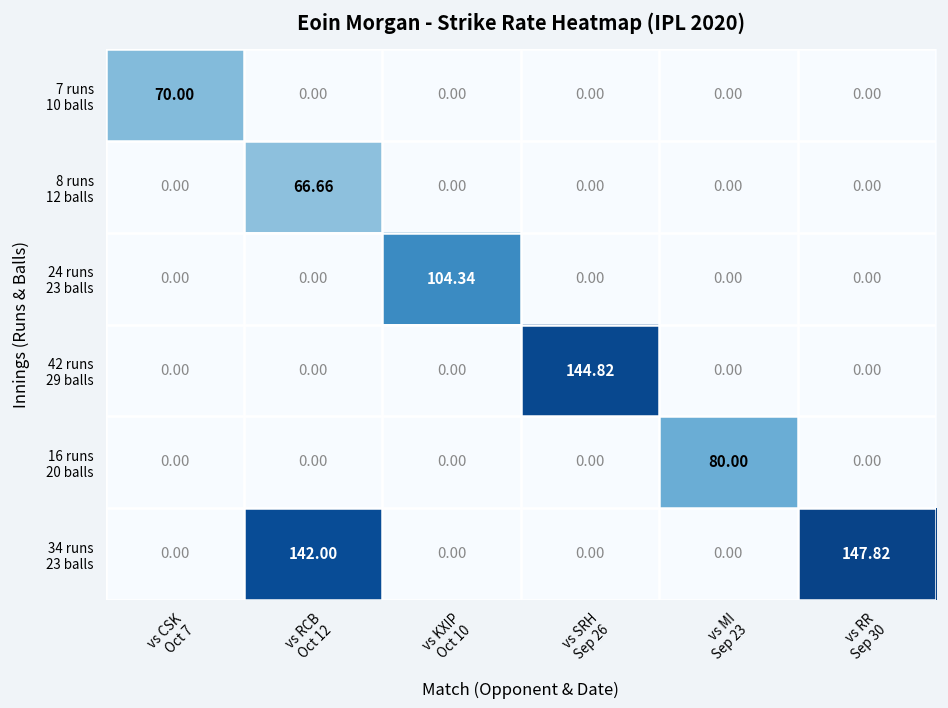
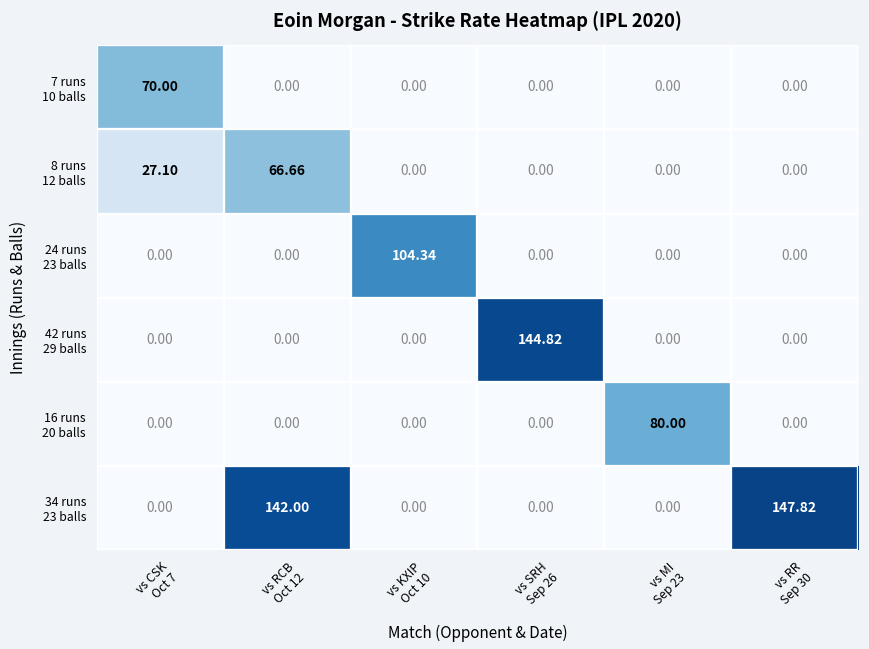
  {
    "7 runs 10 balls": {
      "vs CSK Oct 7": 70.00,
      "vs RCB Oct 12": 0.00,
      "vs KXIP Oct 10": 0.00,
      "vs SRH Sep 26": 0.00,
      "vs MI Sep 23": 0.00,
      "vs RR Sep 30": 0.00
    },
    "8 runs 12 balls": {
-     "vs CSK Oct 7": 0.00,
+     "vs CSK Oct 7": 27.10,
      "vs RCB Oct 12": 66.66,
      "vs KXIP Oct 10": 0.00,
      "vs SRH Sep 26": 0.00,
      "vs MI Sep 23": 0.00,
      "vs RR Sep 30": 0.00
    },
    "24 runs 23 balls": {
      "vs CSK Oct 7": 0.00,
      "vs RCB Oct 12": 0.00,
      "vs KXIP Oct 10": 104.34,
      "vs SRH Sep 26": 0.00,
      "vs MI Sep 23": 0.00,
      "vs RR Sep 30": 0.00
    },
    "42 runs 29 balls": {
      "vs CSK Oct 7": 0.00,
      "vs RCB Oct 12": 0.00,
      "vs KXIP Oct 10": 0.00,
      "vs SRH Sep 26": 144.82,
      "vs MI Sep 23": 0.00,
      "vs RR Sep 30": 0.00
    },
    "16 runs 20 balls": {
      "vs CSK Oct 7": 0.00,
      "vs RCB Oct 12": 0.00,
      "vs KXIP Oct 10": 0.00,
      "vs SRH Sep 26": 0.00,
      "vs MI Sep 23": 80.00,
      "vs RR Sep 30": 0.00
    },
    "34 runs 23 balls": {
      "vs CSK Oct 7": 0.00,
      "vs RCB Oct 12": 142.00,
      "vs KXIP Oct 10": 0.00,
      "vs SRH Sep 26": 0.00,
      "vs MI Sep 23": 0.00,
      "vs RR Sep 30": 147.82
    }
  }
